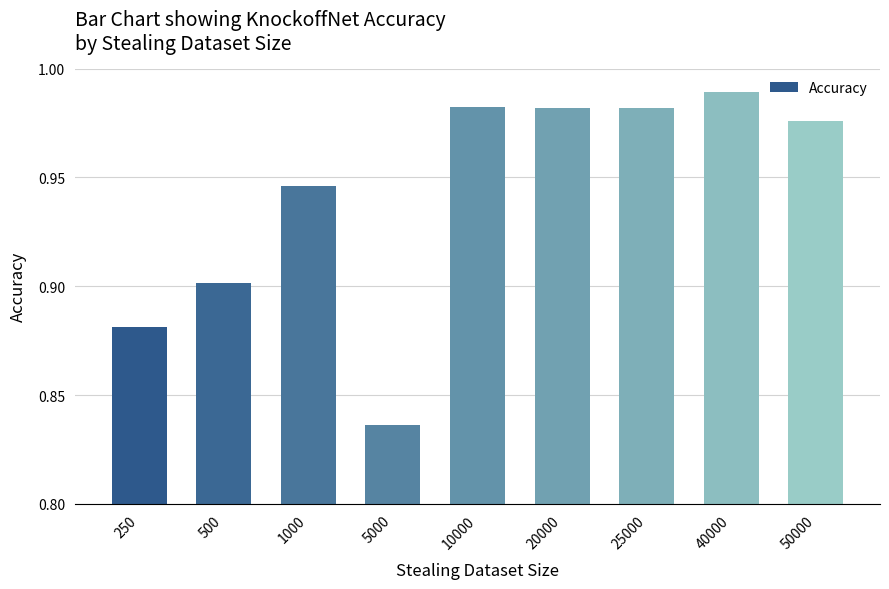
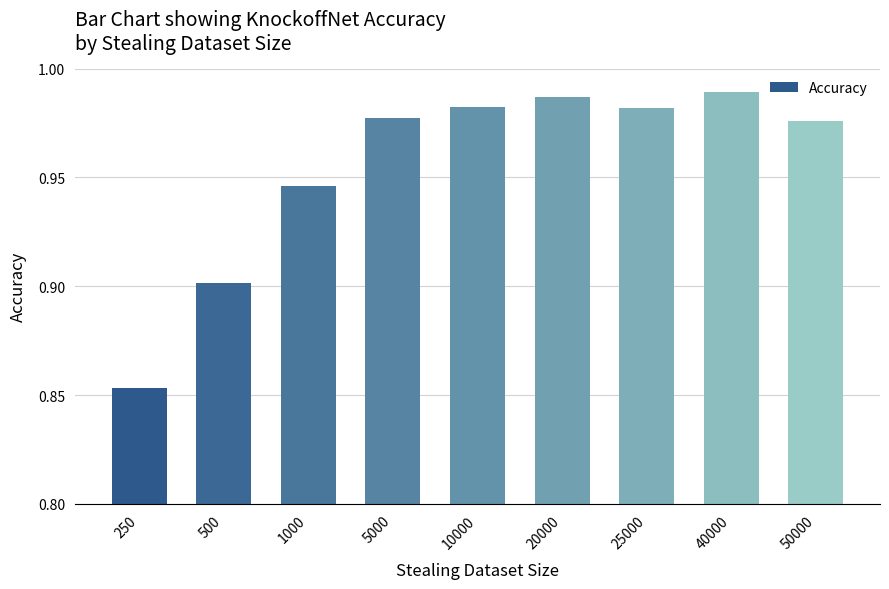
  {
-   "250": 0.881,
+   "250": 0.853,
    "500": 0.901,
    "1000": 0.946,
-   "5000": 0.836,
+   "5000": 0.978,
    "10000": 0.983,
-   "20000": 0.982,
+   "20000": 0.987,
    "25000": 0.982,
    "40000": 0.989,
    "50000": 0.976
  }
